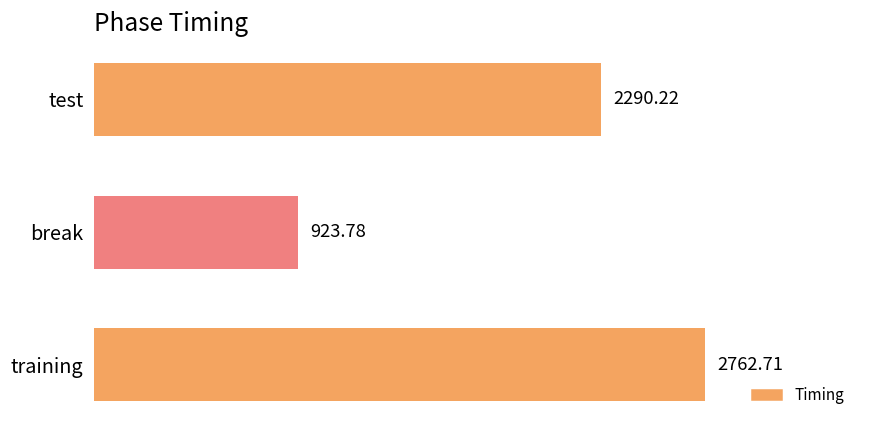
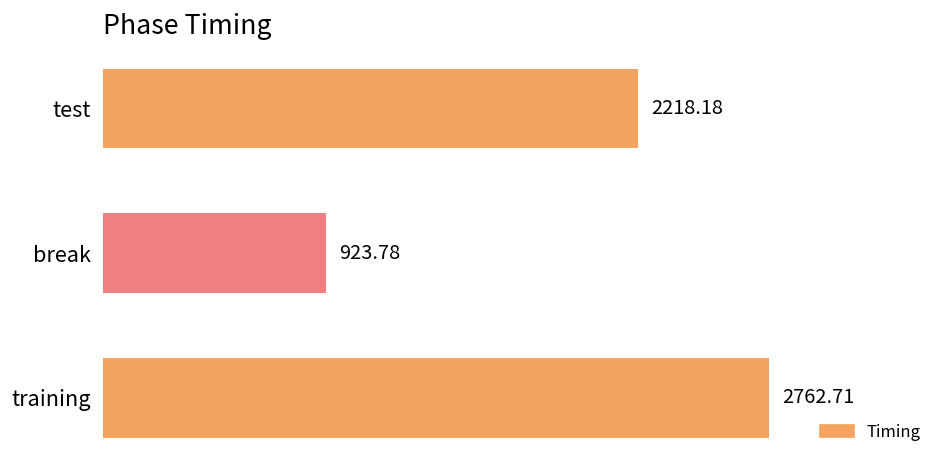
  {
-   "test": 2290.22,
+   "test": 2218.18,
    "break": 923.78,
    "training": 2762.71
  }
